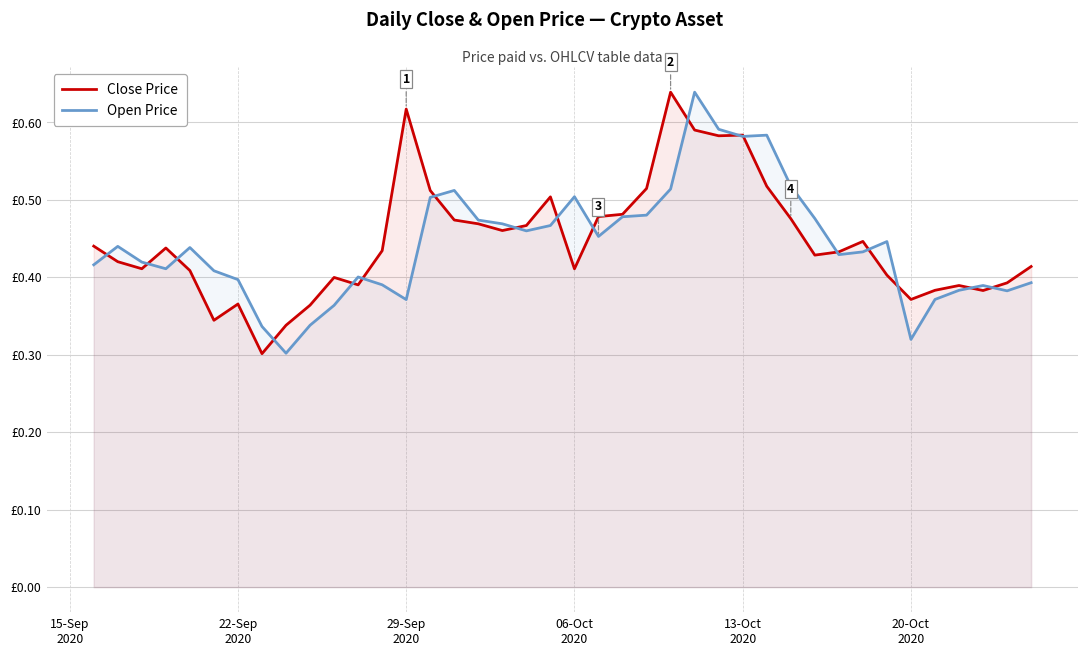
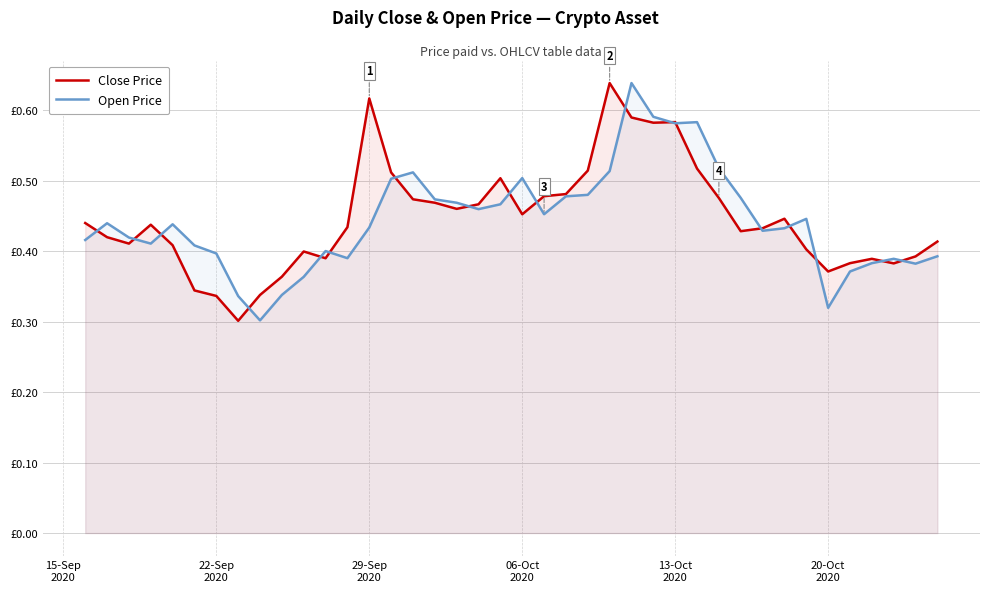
  {
    "Close Price": {
-     "22-Sep 2020": "£0.37",
-     "06-Oct 2020": "£0.41",
+     "22-Sep 2020": "£0.34",
+     "06-Oct 2020": "£0.45",
      "20-Oct 2020": "£0.37"
    },
    "Open Price": {
      "22-Sep 2020": "£0.40",
-     "29-Sep 2020": "£0.37",
+     "29-Sep 2020": "£0.43",
      "06-Oct 2020": "£0.50",
      "20-Oct 2020": "£0.32"
    }
  }
